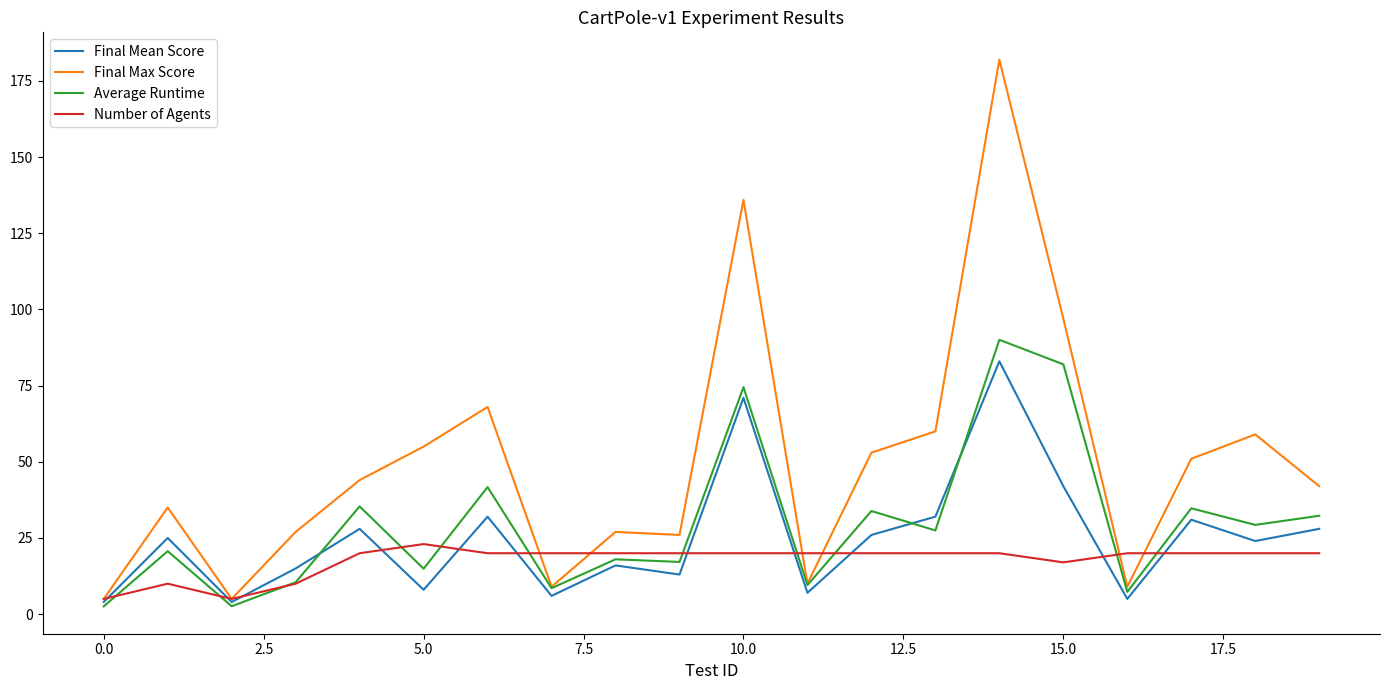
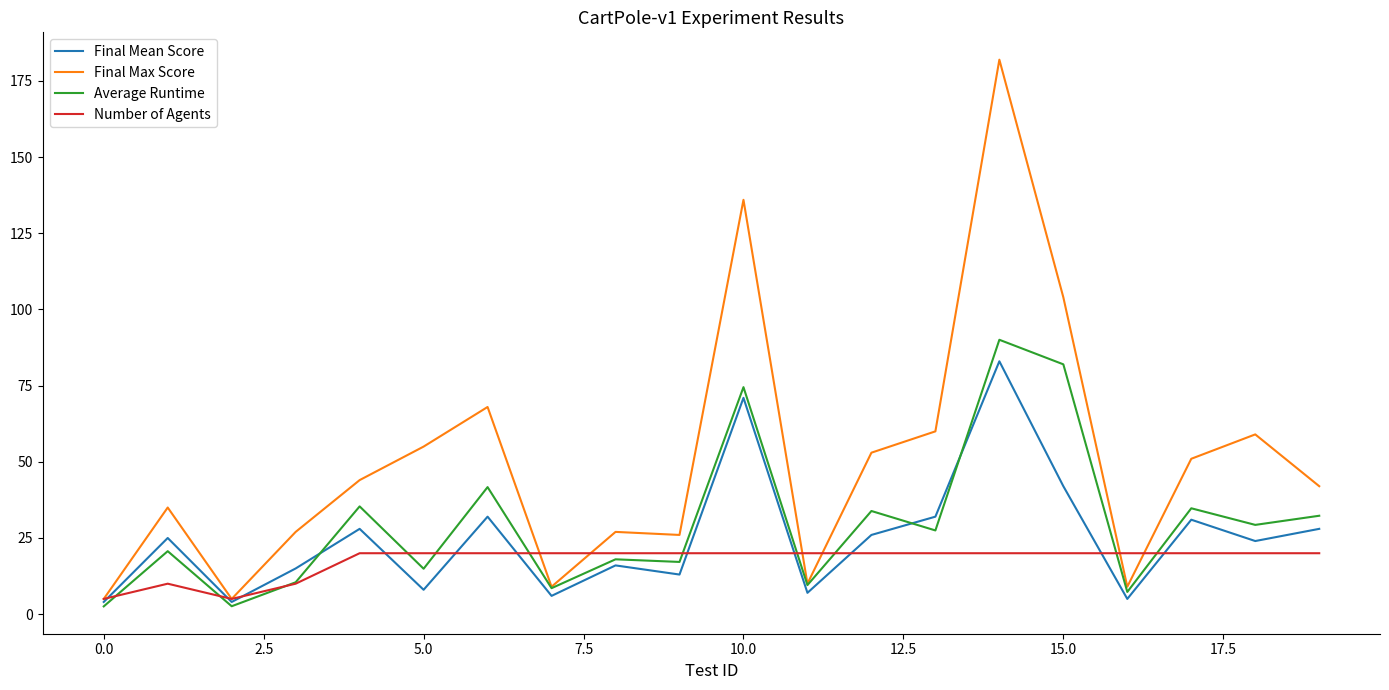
  {
    "Final Mean Score": {
      "0.0": 4,
      "5.0": 8,
      "10.0": 71,
      "15.0": 42
    },
    "Final Max Score": {
      "5.0": 55,
      "10.0": 136,
-     "15.0": 97
+     "15.0": 104
    },
    "Average Runtime": {
      "0.0": 3,
      "5.0": 15,
      "10.0": 75,
      "15.0": 82
    },
    "Number of Agents": {
-     "5.0": 23,
+     "5.0": 20,
      "10.0": 20,
-     "15.0": 17
+     "15.0": 20
    }
  }
